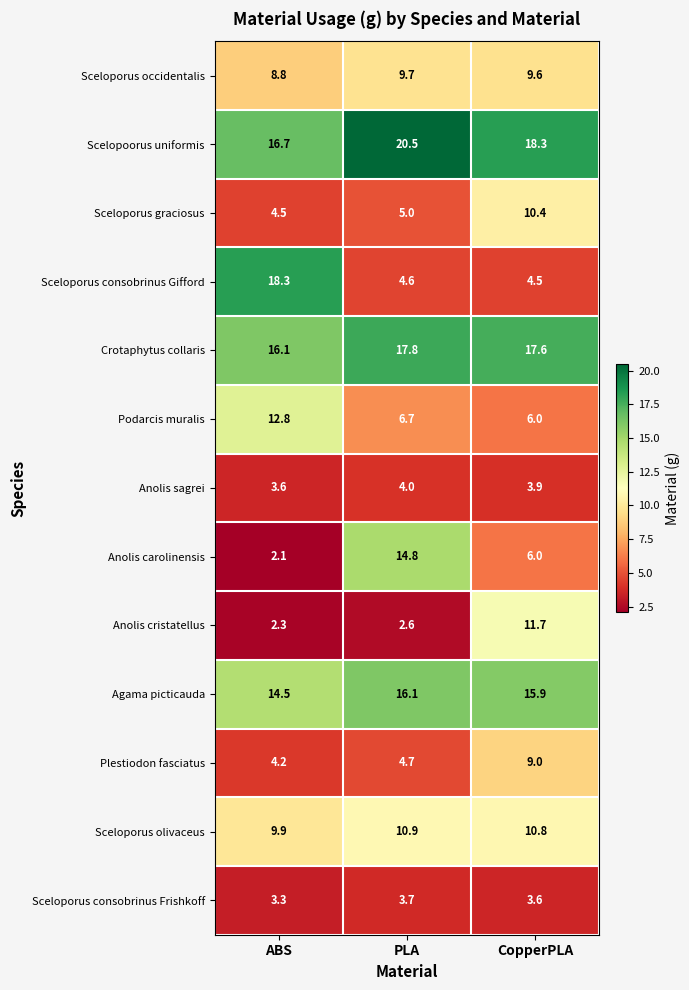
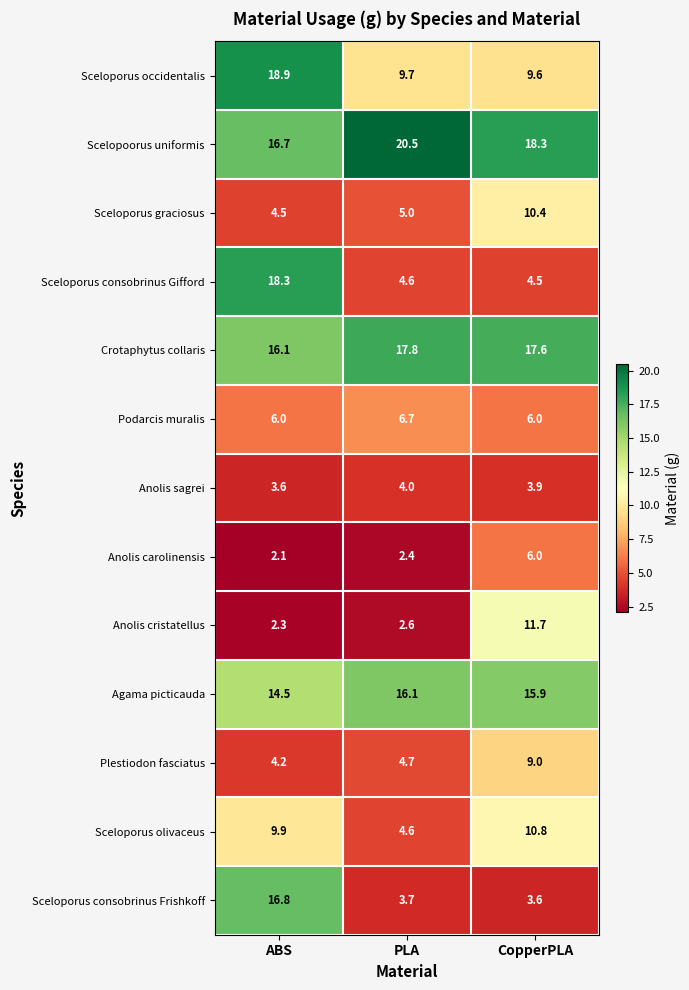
  {
    "Sceloporus occidentalis": {
-     "ABS": 8.8,
+     "ABS": 18.9,
      "PLA": 9.7,
      "CopperPLA": 9.6
    },
    "Scelopoorus uniformis": {
      "ABS": 16.7,
      "PLA": 20.5,
      "CopperPLA": 18.3
    },
    "Sceloporus graciosus": {
      "ABS": 4.5,
      "PLA": 5.0,
      "CopperPLA": 10.4
    },
    "Sceloporus consobrinus Gifford": {
      "ABS": 18.3,
      "PLA": 4.6,
      "CopperPLA": 4.5
    },
    "Crotaphytus collaris": {
      "ABS": 16.1,
      "PLA": 17.8,
      "CopperPLA": 17.6
    },
    "Podarcis muralis": {
-     "ABS": 12.8,
+     "ABS": 6.0,
      "PLA": 6.7,
      "CopperPLA": 6.0
    },
    "Anolis sagrei": {
      "ABS": 3.6,
      "PLA": 4.0,
      "CopperPLA": 3.9
    },
    "Anolis carolinensis": {
      "ABS": 2.1,
-     "PLA": 14.8,
+     "PLA": 2.4,
      "CopperPLA": 6.0
    },
    "Anolis cristatellus": {
      "ABS": 2.3,
      "PLA": 2.6,
      "CopperPLA": 11.7
    },
    "Agama picticauda": {
      "ABS": 14.5,
      "PLA": 16.1,
      "CopperPLA": 15.9
    },
    "Plestiodon fasciatus": {
      "ABS": 4.2,
      "PLA": 4.7,
      "CopperPLA": 9.0
    },
    "Sceloporus olivaceus": {
      "ABS": 9.9,
-     "PLA": 10.9,
+     "PLA": 4.6,
      "CopperPLA": 10.8
    },
    "Sceloporus consobrinus Frishkoff": {
-     "ABS": 3.3,
+     "ABS": 16.8,
      "PLA": 3.7,
      "CopperPLA": 3.6
    }
  }
